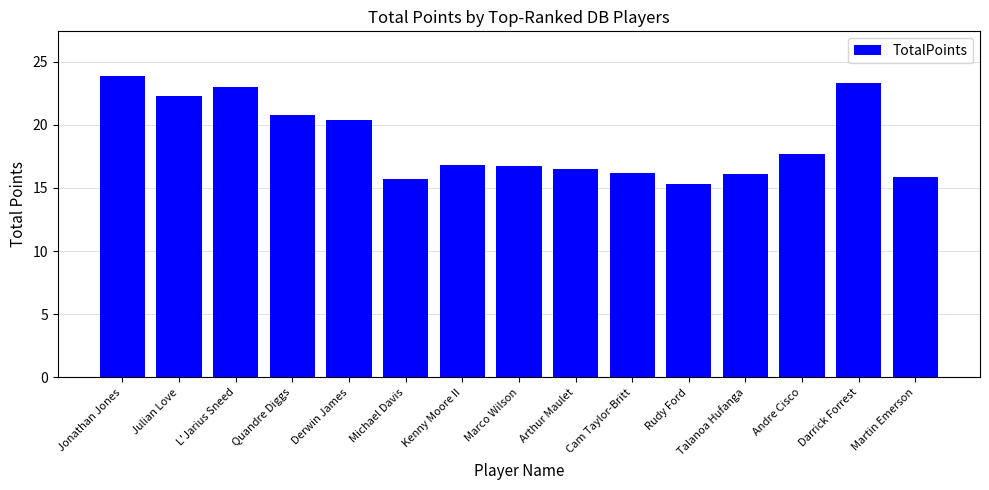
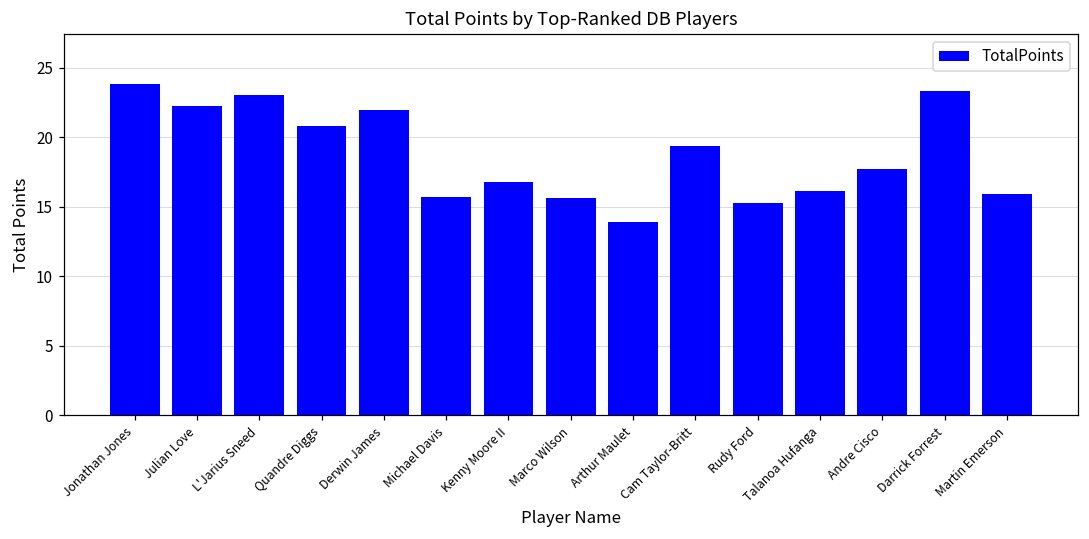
  {
    "Jonathan Jones": 23.8,
    "Julian Love": 22.3,
    "L'Jarius Sneed": 23.0,
    "Quandre Diggs": 20.8,
-   "Derwin James": 20.4,
+   "Derwin James": 22.0,
    "Michael Davis": 15.7,
    "Kenny Moore II": 16.8,
-   "Marco Wilson": 16.7,
-   "Arthur Maulet": 16.5,
-   "Cam Taylor-Britt": 16.2,
+   "Marco Wilson": 15.6,
+   "Arthur Maulet": 13.9,
+   "Cam Taylor-Britt": 19.4,
    "Rudy Ford": 15.3,
    "Talanoa Hufanga": 16.1,
    "Andre Cisco": 17.7,
    "Darrick Forrest": 23.3,
    "Martin Emerson": 15.9
  }
